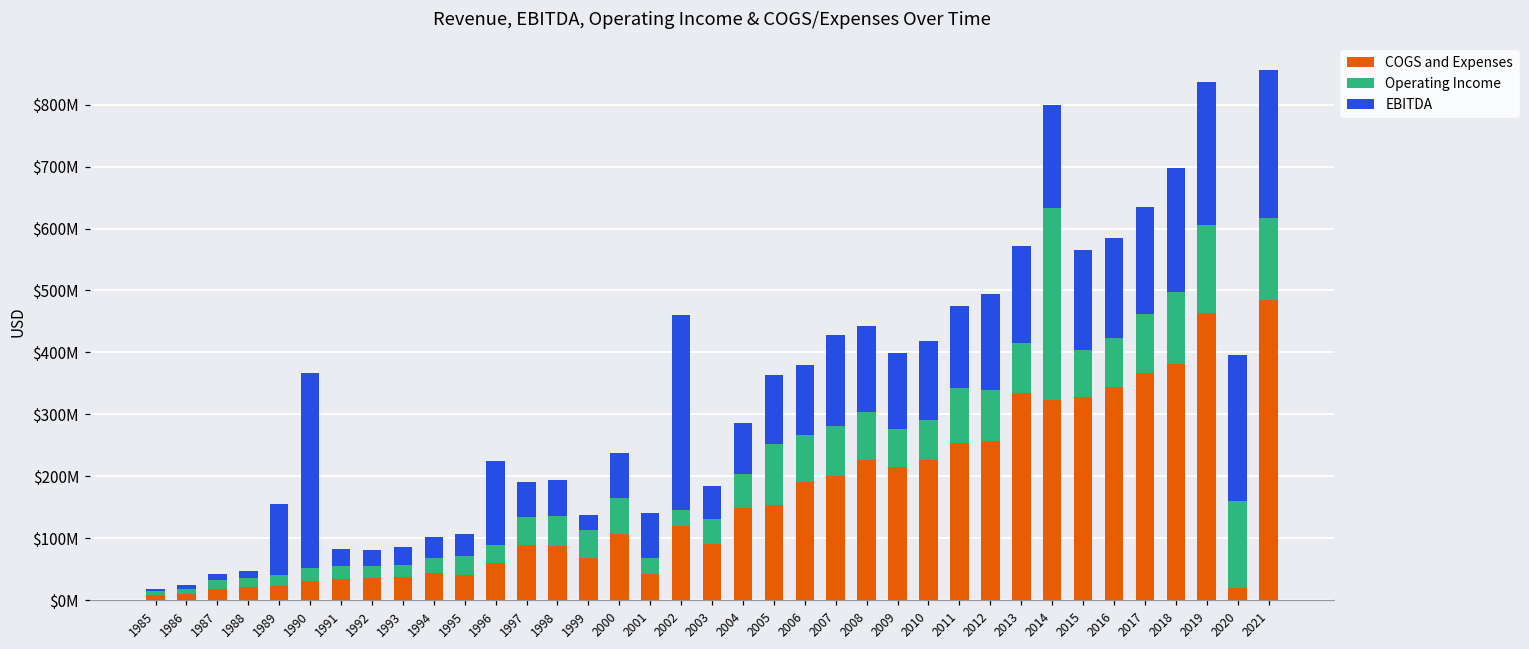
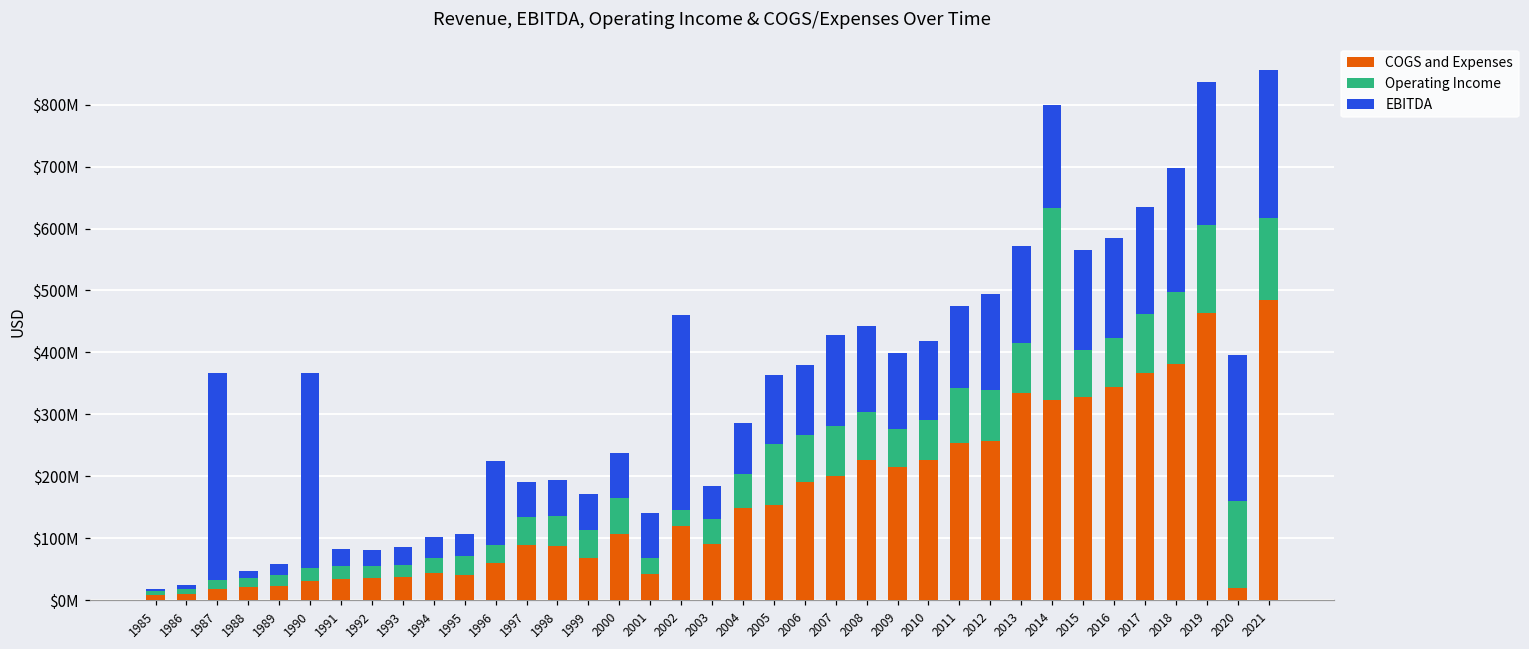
  {
    "COGS and Expenses": {
      "1985": "$10000000",
      "1986": "$10000000",
      "1987": "$20000000",
      "1988": "$20000000",
      "1989": "$20000000",
      "1990": "$30000000",
      "1991": "$30000000",
      "1992": "$40000000",
      "1993": "$40000000",
      "1994": "$40000000",
      "1995": "$40000000",
      "1996": "$60000000",
      "1997": "$90000000",
      "1998": "$90000000",
      "1999": "$70000000",
      "2000": "$110000000",
      "2001": "$40000000",
      "2002": "$120000000",
      "2003": "$90000000",
      "2004": "$150000000",
      "2005": "$150000000",
      "2006": "$190000000",
      "2007": "$200000000",
      "2008": "$230000000",
      "2009": "$210000000",
      "2010": "$230000000",
      "2011": "$250000000",
      "2012": "$260000000",
      "2013": "$340000000",
      "2014": "$320000000",
      "2015": "$330000000",
      "2016": "$340000000",
      "2017": "$370000000",
      "2018": "$380000000",
      "2019": "$460000000",
      "2020": "$20000000",
      "2021": "$480000000"
    },
    "Operating Income": {
      "1985": "$10000000",
      "1986": "$10000000",
      "1987": "$10000000",
      "1988": "$10000000",
      "1989": "$20000000",
      "1990": "$20000000",
      "1991": "$20000000",
      "1992": "$20000000",
      "1993": "$20000000",
      "1994": "$20000000",
      "1995": "$30000000",
      "1996": "$30000000",
      "1997": "$50000000",
      "1998": "$50000000",
      "1999": "$50000000",
      "2000": "$60000000",
      "2001": "$20000000",
      "2002": "$30000000",
      "2003": "$40000000",
      "2004": "$50000000",
      "2005": "$100000000",
      "2006": "$80000000",
      "2007": "$80000000",
      "2008": "$80000000",
      "2009": "$60000000",
      "2010": "$70000000",
      "2011": "$90000000",
      "2012": "$80000000",
      "2013": "$80000000",
      "2014": "$310000000",
      "2015": "$80000000",
      "2016": "$80000000",
      "2017": "$90000000",
      "2018": "$120000000",
      "2019": "$140000000",
      "2020": "$140000000",
      "2021": "$130000000"
    },
    "EBITDA": {
      "1986": "$10000000",
-     "1987": "$10000000",
+     "1987": "$340000000",
      "1988": "$10000000",
-     "1989": "$120000000",
+     "1989": "$20000000",
      "1990": "$320000000",
      "1991": "$30000000",
      "1992": "$30000000",
      "1993": "$30000000",
      "1994": "$30000000",
      "1995": "$40000000",
      "1996": "$140000000",
      "1997": "$60000000",
      "1998": "$60000000",
-     "1999": "$20000000",
+     "1999": "$60000000",
      "2000": "$70000000",
      "2001": "$70000000",
      "2002": "$310000000",
      "2003": "$50000000",
      "2004": "$80000000",
      "2005": "$110000000",
      "2006": "$110000000",
      "2007": "$150000000",
      "2008": "$140000000",
      "2009": "$120000000",
      "2010": "$130000000",
      "2011": "$130000000",
      "2012": "$150000000",
      "2013": "$160000000",
      "2014": "$170000000",
      "2015": "$160000000",
      "2016": "$160000000",
      "2017": "$170000000",
      "2018": "$200000000",
      "2019": "$230000000",
      "2020": "$240000000",
      "2021": "$240000000"
    }
  }
